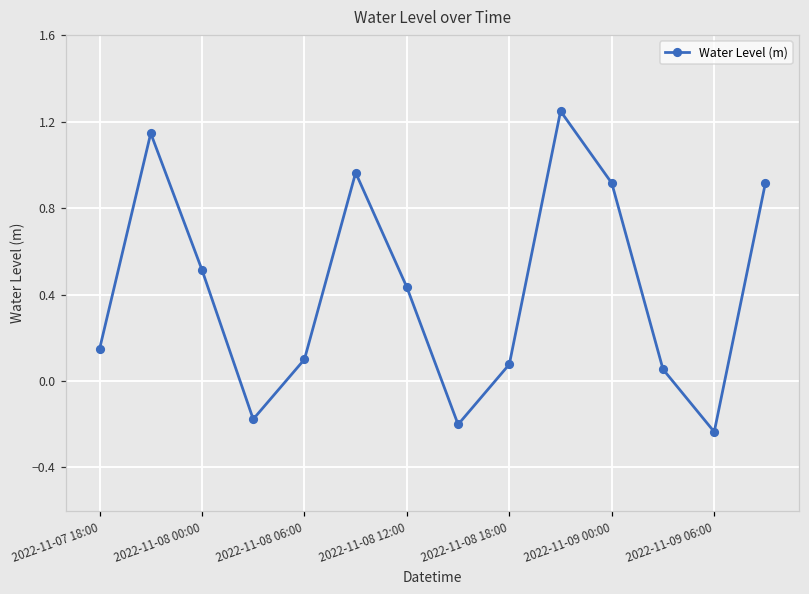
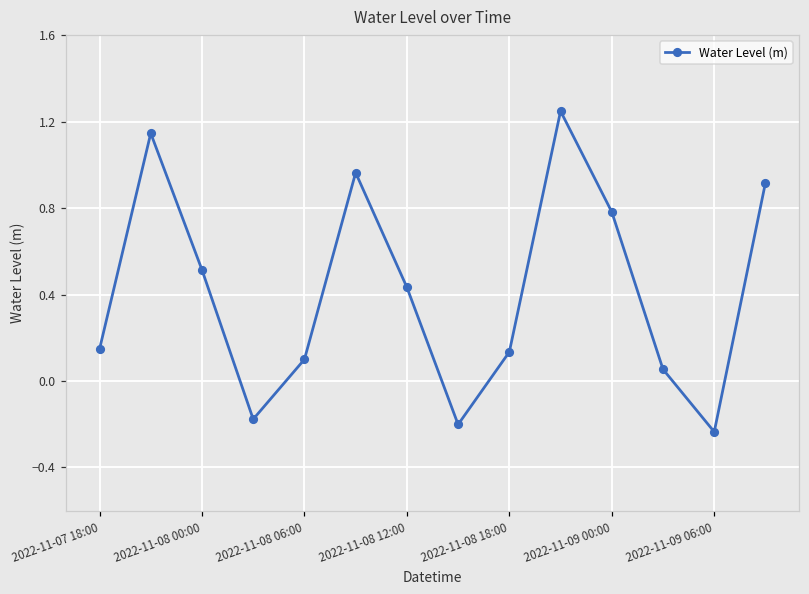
  {
    "2022-11-07 18:00": 0.15,
    "2022-11-08 00:00": 0.51,
    "2022-11-08 06:00": 0.10,
    "2022-11-08 12:00": 0.43,
-   "2022-11-08 18:00": 0.08,
-   "2022-11-09 00:00": 0.92,
+   "2022-11-08 18:00": 0.13,
+   "2022-11-09 00:00": 0.78,
    "2022-11-09 06:00": -0.24
  }
